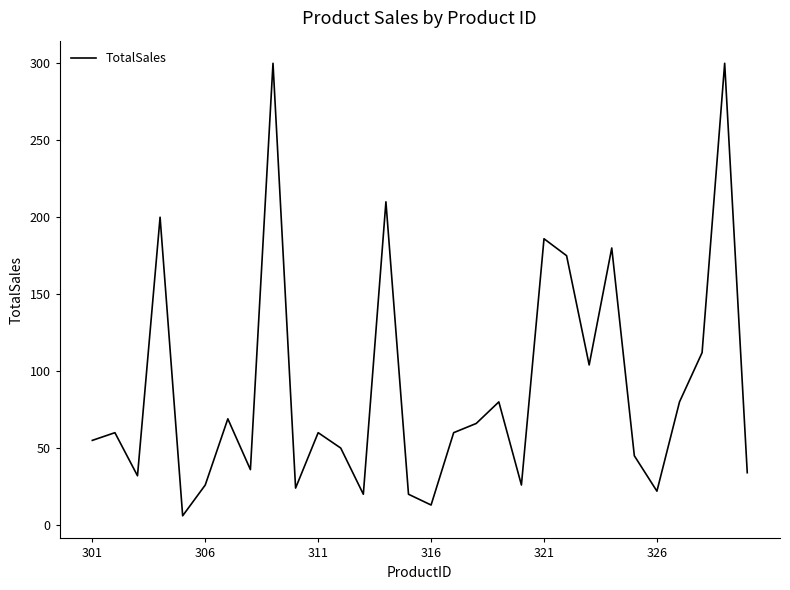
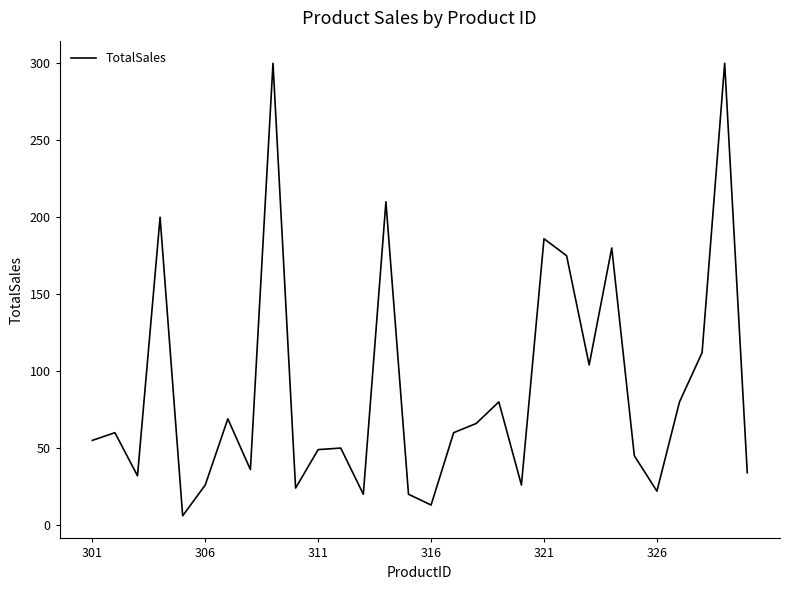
  {
    "301": 55,
    "306": 26,
-   "311": 60,
+   "311": 49,
    "316": 13,
    "321": 186,
    "326": 22
  }
